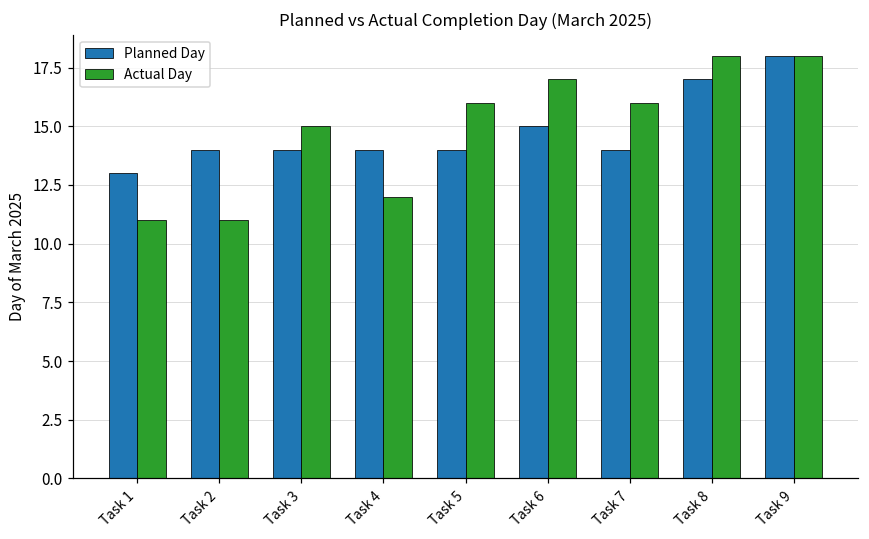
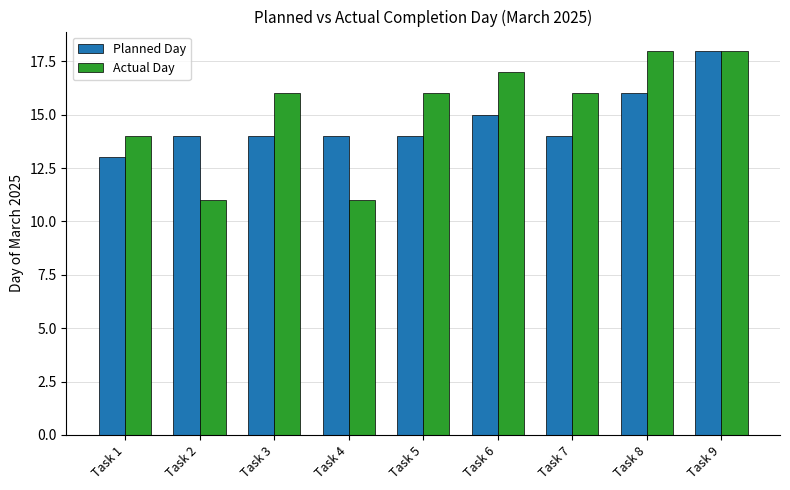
  {
    "Planned Day": {
      "Task 1": 13,
      "Task 2": 14,
      "Task 3": 14,
      "Task 4": 14,
      "Task 5": 14,
      "Task 6": 15,
      "Task 7": 14,
-     "Task 8": 17,
+     "Task 8": 16,
      "Task 9": 18
    },
    "Actual Day": {
-     "Task 1": 11,
+     "Task 1": 14,
      "Task 2": 11,
-     "Task 3": 15,
-     "Task 4": 12,
+     "Task 3": 16,
+     "Task 4": 11,
      "Task 5": 16,
      "Task 6": 17,
      "Task 7": 16,
      "Task 8": 18,
      "Task 9": 18
    }
  }
